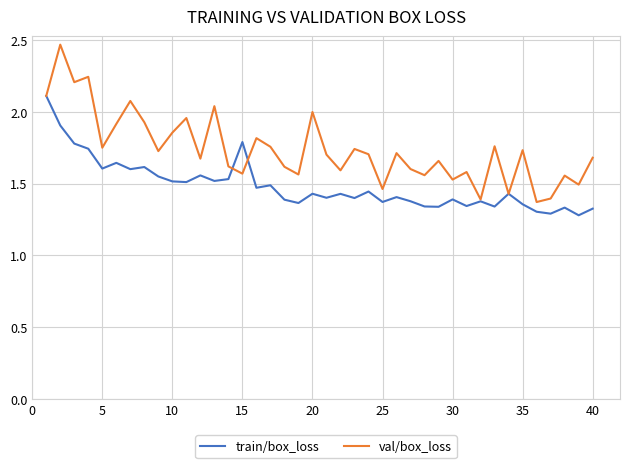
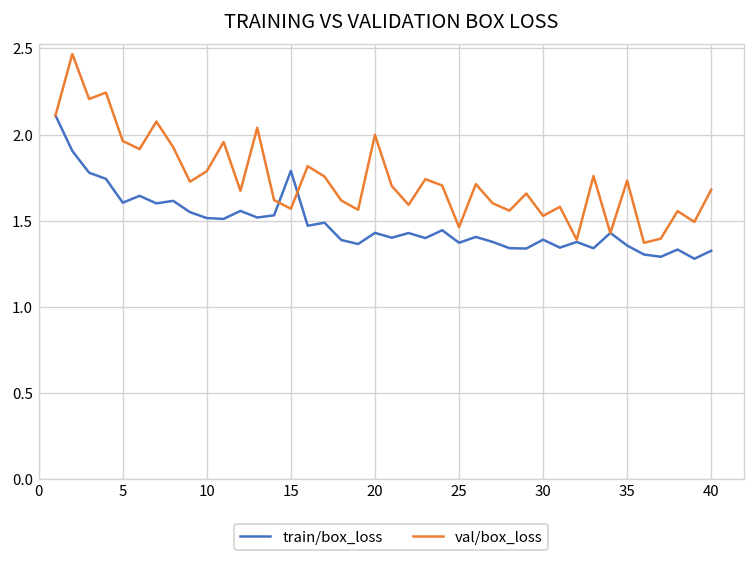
  {
    "train/box_loss": {
      "5": 1.60,
      "10": 1.52,
      "15": 1.79,
      "20": 1.43,
      "25": 1.37,
      "30": 1.39,
      "35": 1.36,
      "40": 1.33
    },
    "val/box_loss": {
-     "5": 1.75,
-     "10": 1.85,
+     "5": 1.96,
+     "10": 1.79,
      "15": 1.57,
      "20": 2.00,
      "25": 1.46,
      "30": 1.53,
      "35": 1.73,
      "40": 1.68
    }
  }
